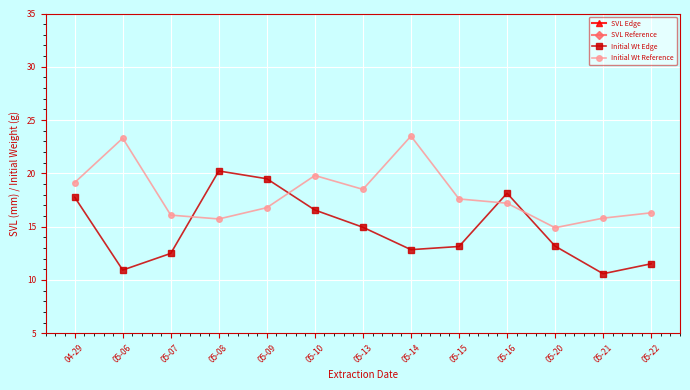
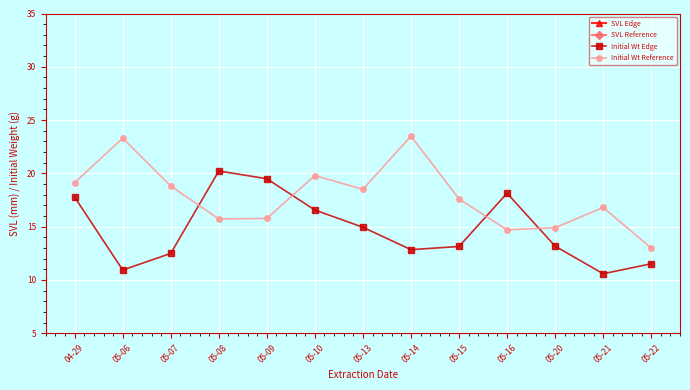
  {
    "Initial Wt Reference": {
      "04-29": 19.1,
      "05-06": 23.3,
-     "05-07": 16.1,
+     "05-07": 18.8,
      "05-08": 15.7,
-     "05-09": 16.8,
+     "05-09": 15.8,
      "05-10": 19.8,
      "05-13": 18.5,
      "05-14": 23.5,
      "05-15": 17.6,
-     "05-16": 17.2,
+     "05-16": 14.7,
      "05-20": 14.9,
-     "05-21": 15.8,
-     "05-22": 16.3
+     "05-21": 16.8,
+     "05-22": 13.0
    }
  }
